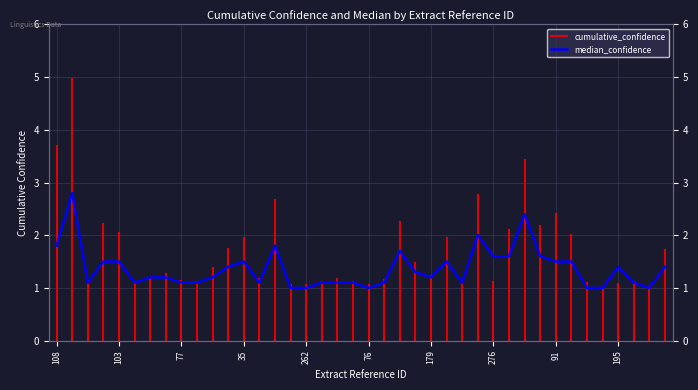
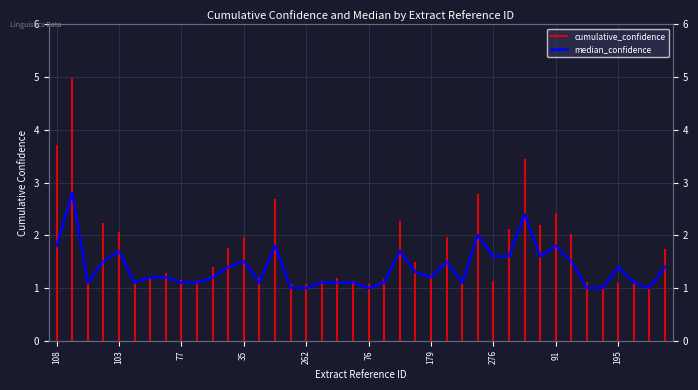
  {
    "median_confidence": {
      "108": 1.8,
-     "103": 1.5,
+     "103": 1.7,
      "262": 1.0,
      "76": 1.0,
      "276": 1.6,
-     "91": 1.5,
+     "91": 1.8,
      "195": 1.4
    }
  }
